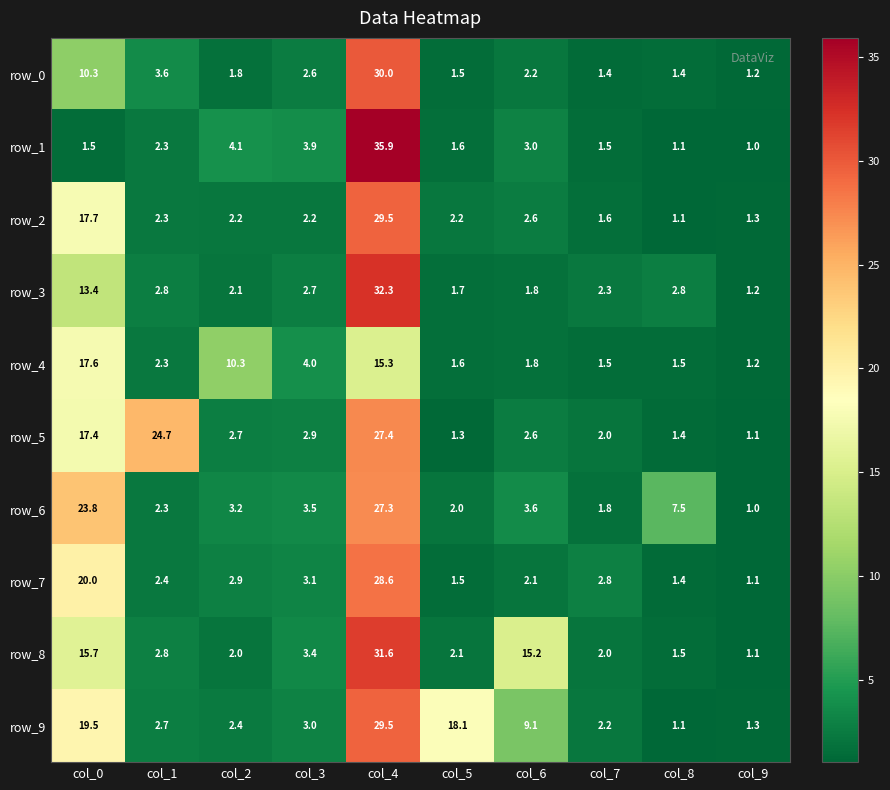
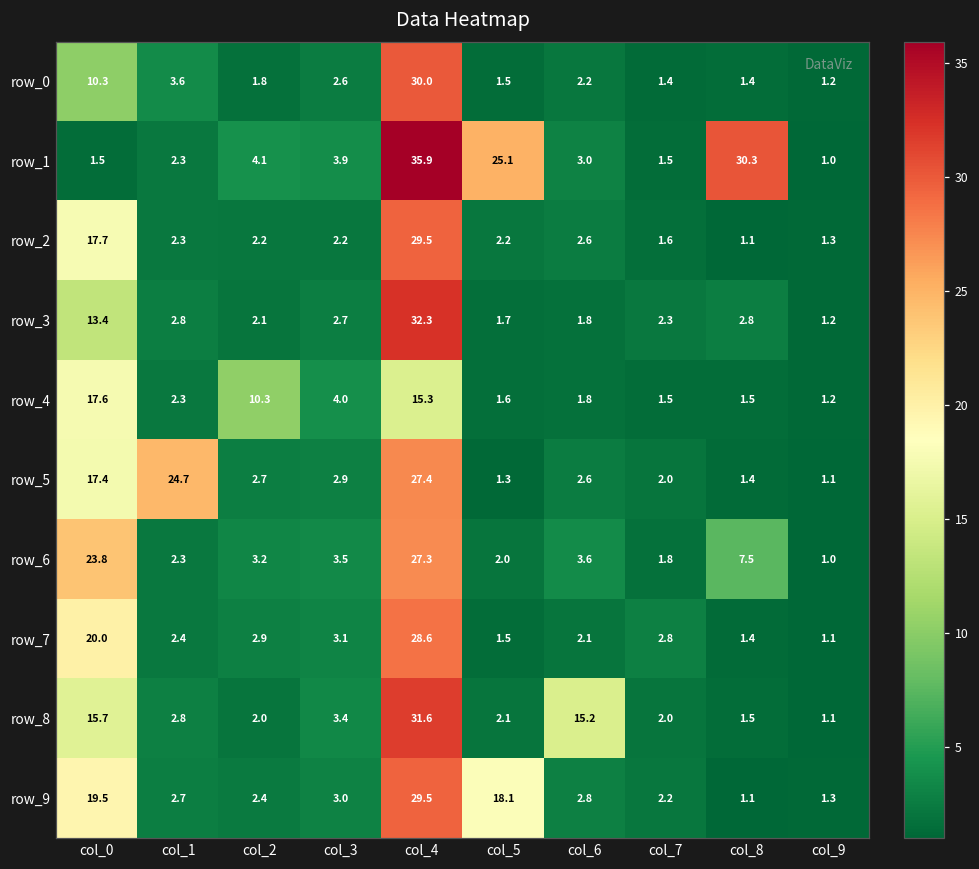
  {
    "row_0": {
      "col_0": 10.3,
      "col_1": 3.6,
      "col_2": 1.8,
      "col_3": 2.6,
      "col_4": 30.0,
      "col_5": 1.5,
      "col_6": 2.2,
      "col_7": 1.4,
      "col_8": 1.4
    },
    "row_1": {
      "col_0": 1.5,
      "col_1": 2.3,
      "col_2": 4.1,
      "col_3": 3.9,
      "col_4": 35.9,
-     "col_5": 1.6,
+     "col_5": 25.1,
      "col_6": 3.0,
      "col_7": 1.5,
-     "col_8": 1.1,
+     "col_8": 30.3,
      "col_9": 1.0
    },
    "row_2": {
      "col_0": 17.7,
      "col_1": 2.3,
      "col_2": 2.2,
      "col_3": 2.2,
      "col_4": 29.5,
      "col_5": 2.2,
      "col_6": 2.6,
      "col_7": 1.6,
      "col_8": 1.1,
      "col_9": 1.3
    },
    "row_3": {
      "col_0": 13.4,
      "col_1": 2.8,
      "col_2": 2.1,
      "col_3": 2.7,
      "col_4": 32.3,
      "col_5": 1.7,
      "col_6": 1.8,
      "col_7": 2.3,
      "col_8": 2.8,
      "col_9": 1.2
    },
    "row_4": {
      "col_0": 17.6,
      "col_1": 2.3,
      "col_2": 10.3,
      "col_3": 4.0,
      "col_4": 15.3,
      "col_5": 1.6,
      "col_6": 1.8,
      "col_7": 1.5,
      "col_8": 1.5,
      "col_9": 1.2
    },
    "row_5": {
      "col_0": 17.4,
      "col_1": 24.7,
      "col_2": 2.7,
      "col_3": 2.9,
      "col_4": 27.4,
      "col_5": 1.3,
      "col_6": 2.6,
      "col_7": 2.0,
      "col_8": 1.4,
      "col_9": 1.1
    },
    "row_6": {
      "col_0": 23.8,
      "col_1": 2.3,
      "col_2": 3.2,
      "col_3": 3.5,
      "col_4": 27.3,
      "col_5": 2.0,
      "col_6": 3.6,
      "col_7": 1.8,
      "col_8": 7.5,
      "col_9": 1.0
    },
    "row_7": {
      "col_0": 20.0,
      "col_1": 2.4,
      "col_2": 2.9,
      "col_3": 3.1,
      "col_4": 28.6,
      "col_5": 1.5,
      "col_6": 2.1,
      "col_7": 2.8,
      "col_8": 1.4,
      "col_9": 1.1
    },
    "row_8": {
      "col_0": 15.7,
      "col_1": 2.8,
      "col_2": 2.0,
      "col_3": 3.4,
      "col_4": 31.6,
      "col_5": 2.1,
      "col_6": 15.2,
      "col_7": 2.0,
      "col_8": 1.5,
      "col_9": 1.1
    },
    "row_9": {
      "col_0": 19.5,
      "col_1": 2.7,
      "col_2": 2.4,
      "col_3": 3.0,
      "col_4": 29.5,
      "col_5": 18.1,
-     "col_6": 9.1,
+     "col_6": 2.8,
      "col_7": 2.2,
      "col_8": 1.1,
      "col_9": 1.3
    }
  }
